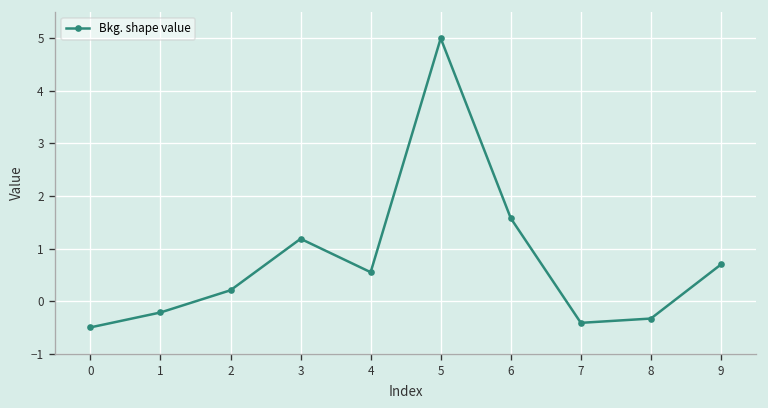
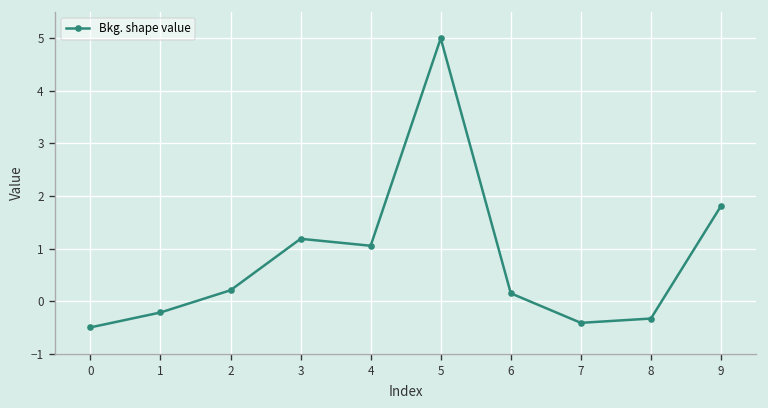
  {
    "0": -0.5,
    "1": -0.2,
    "2": 0.2,
    "3": 1.2,
-   "4": 0.5,
+   "4": 1.1,
    "5": 5.0,
-   "6": 1.6,
+   "6": 0.1,
    "7": -0.4,
    "8": -0.3,
-   "9": 0.7
+   "9": 1.8
  }
